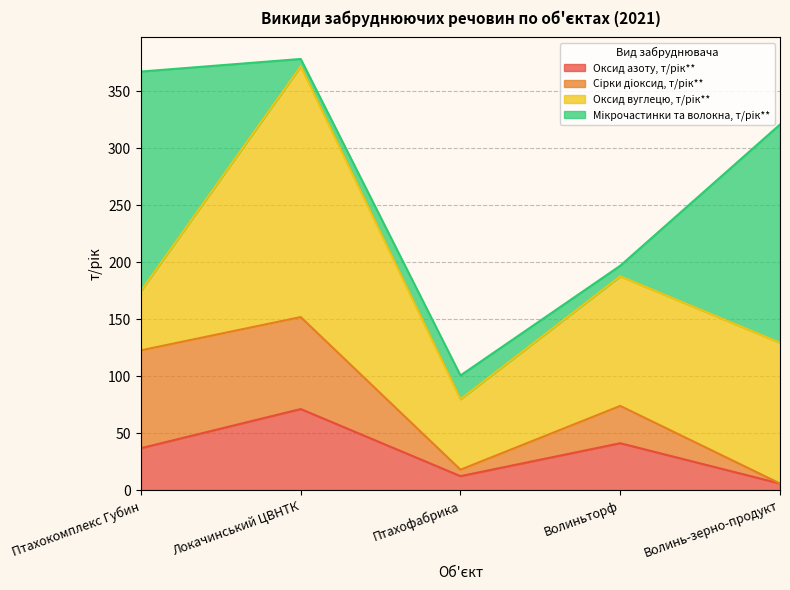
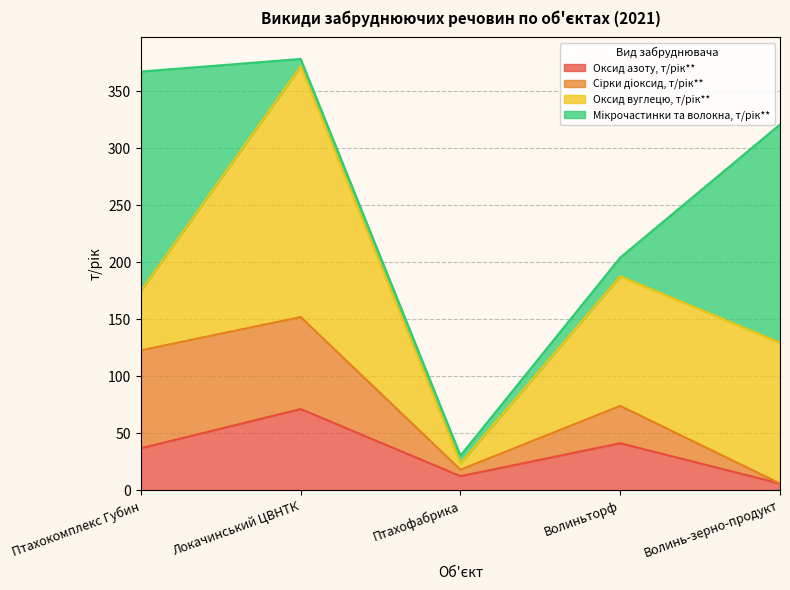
  {
    "Оксид вуглецю, т/рік**": {
      "Птахокомплекс Губин": 52,
      "Локачинський ЦВНТК": 220,
-     "Птахофабрика": 62,
+     "Птахофабрика": 6,
      "Волиньторф": 114,
      "Волинь-зерно-продукт": 124
    },
    "Мікрочастинки та волокна, т/рік**": {
      "Птахокомплекс Губин": 192,
      "Локачинський ЦВНТК": 6,
-     "Птахофабрика": 21,
-     "Волиньторф": 9,
+     "Птахофабрика": 7,
+     "Волиньторф": 16,
      "Волинь-зерно-продукт": 192
    }
  }
